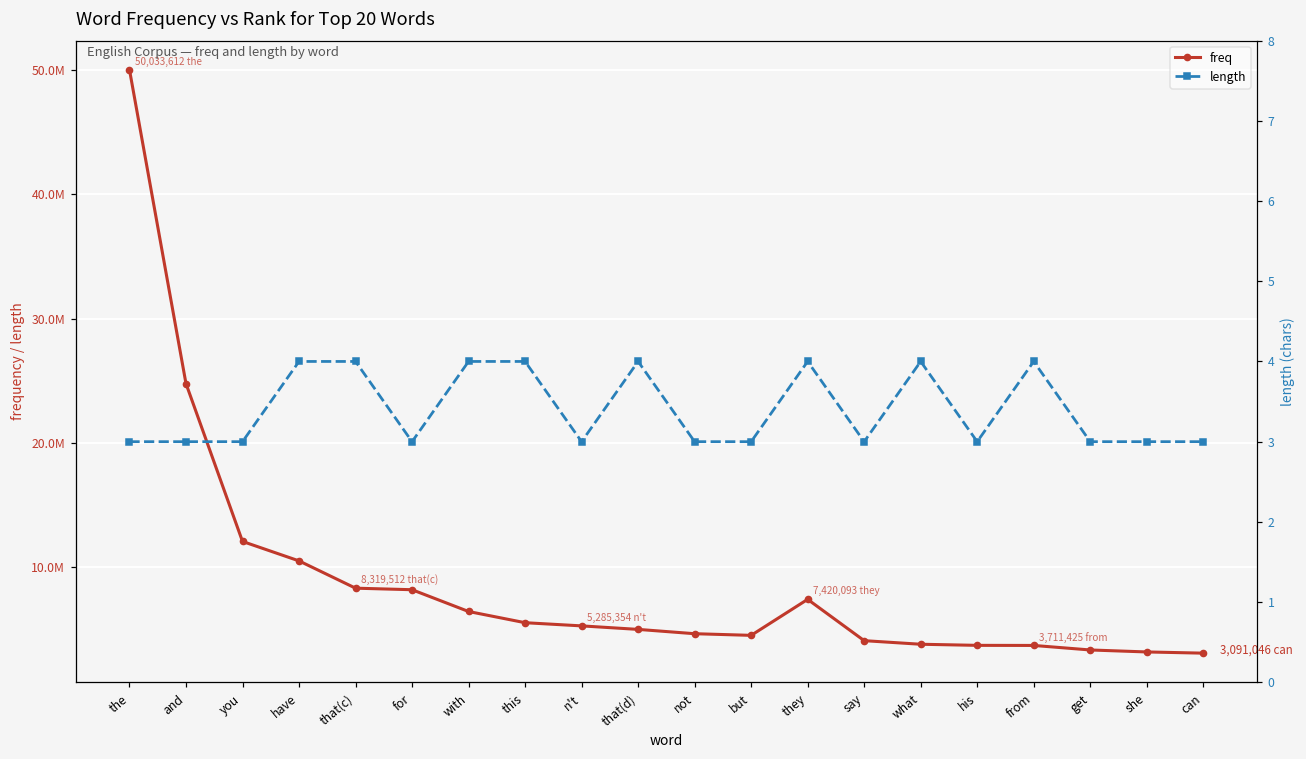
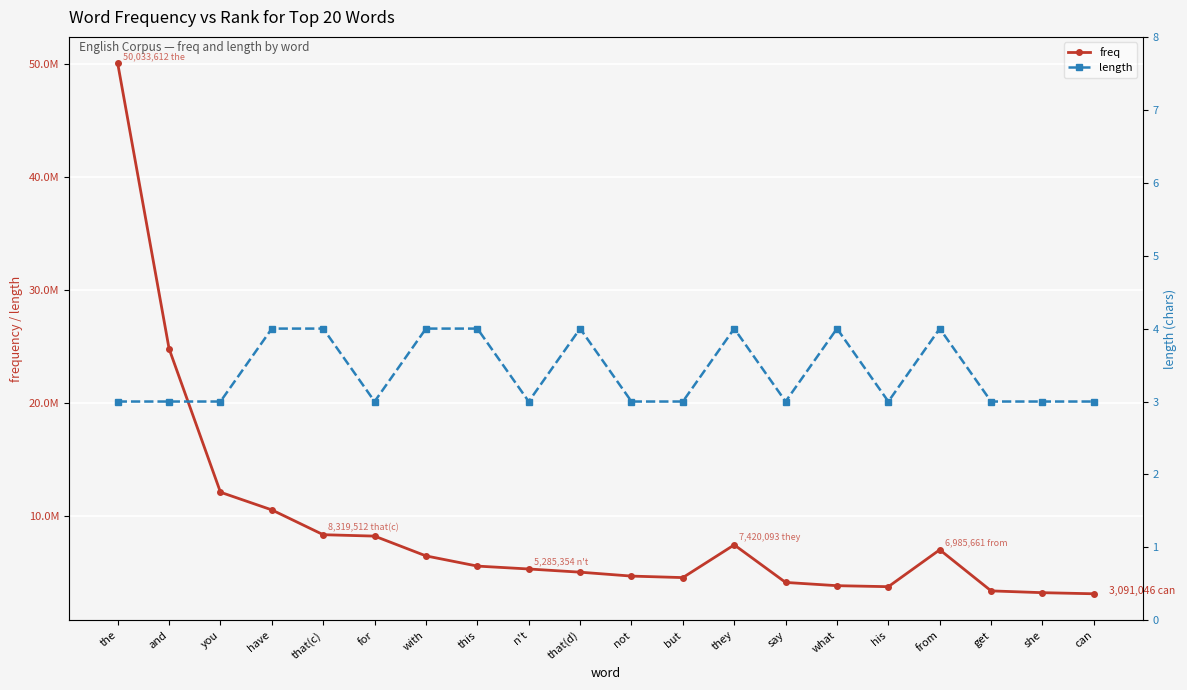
  {
    "freq": {
      "the": "50,033,612",
      "that(c)": "8,319,512",
      "n't": "5,285,354",
      "they": "7,420,093",
-     "from": "3,711,425",
+     "from": "6,985,661",
      "can": "3,091,046"
    }
  }
